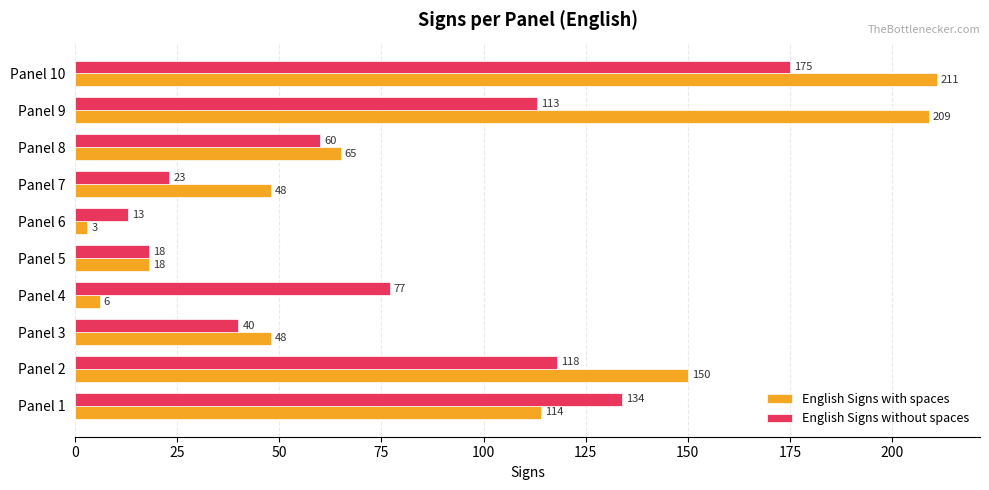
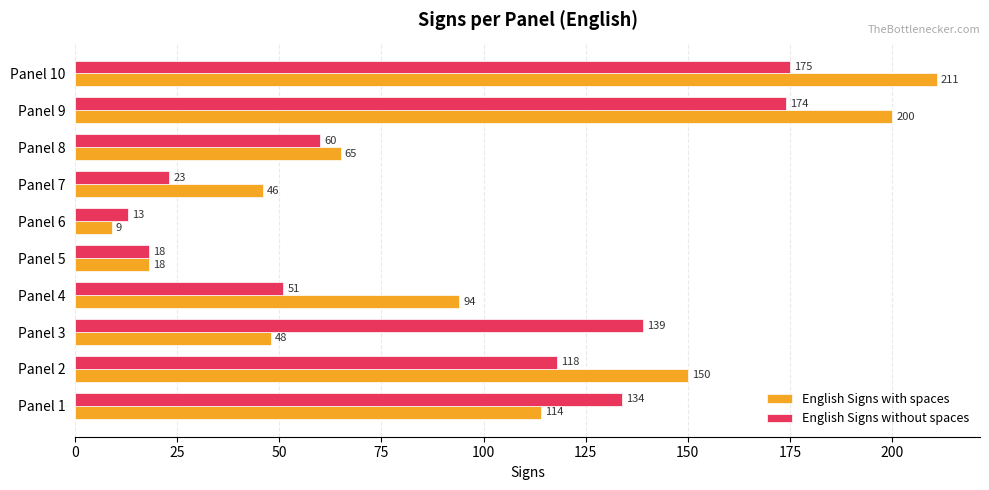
  {
    "English Signs with spaces": {
      "Panel 10": 211,
-     "Panel 9": 209,
+     "Panel 9": 200,
      "Panel 8": 65,
-     "Panel 7": 48,
-     "Panel 6": 3,
+     "Panel 7": 46,
+     "Panel 6": 9,
      "Panel 5": 18,
-     "Panel 4": 6,
+     "Panel 4": 94,
      "Panel 3": 48,
      "Panel 2": 150,
      "Panel 1": 114
    },
    "English Signs without spaces": {
      "Panel 10": 175,
-     "Panel 9": 113,
+     "Panel 9": 174,
      "Panel 8": 60,
      "Panel 7": 23,
      "Panel 6": 13,
      "Panel 5": 18,
-     "Panel 4": 77,
-     "Panel 3": 40,
+     "Panel 4": 51,
+     "Panel 3": 139,
      "Panel 2": 118,
      "Panel 1": 134
    }
  }
